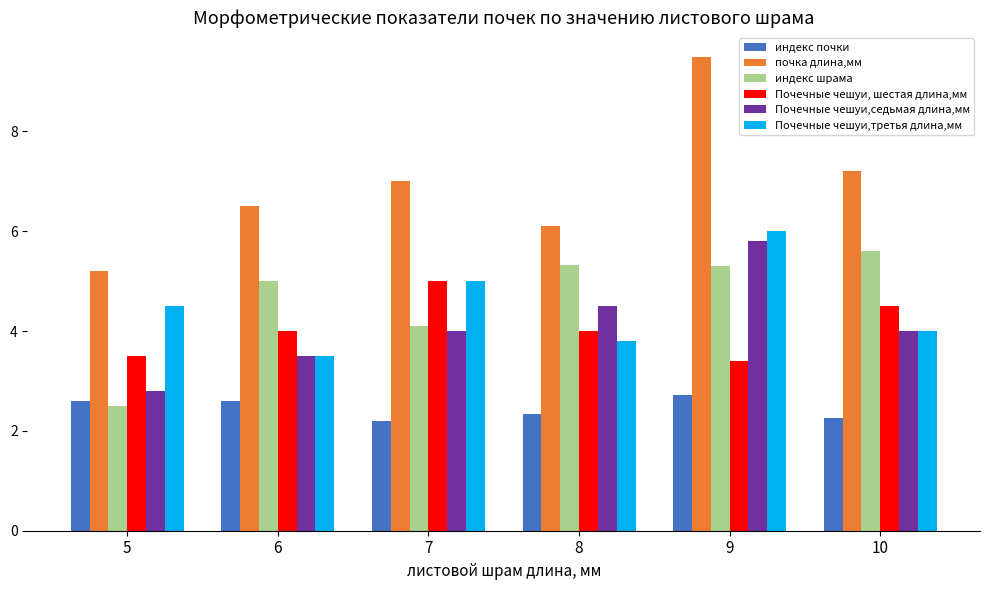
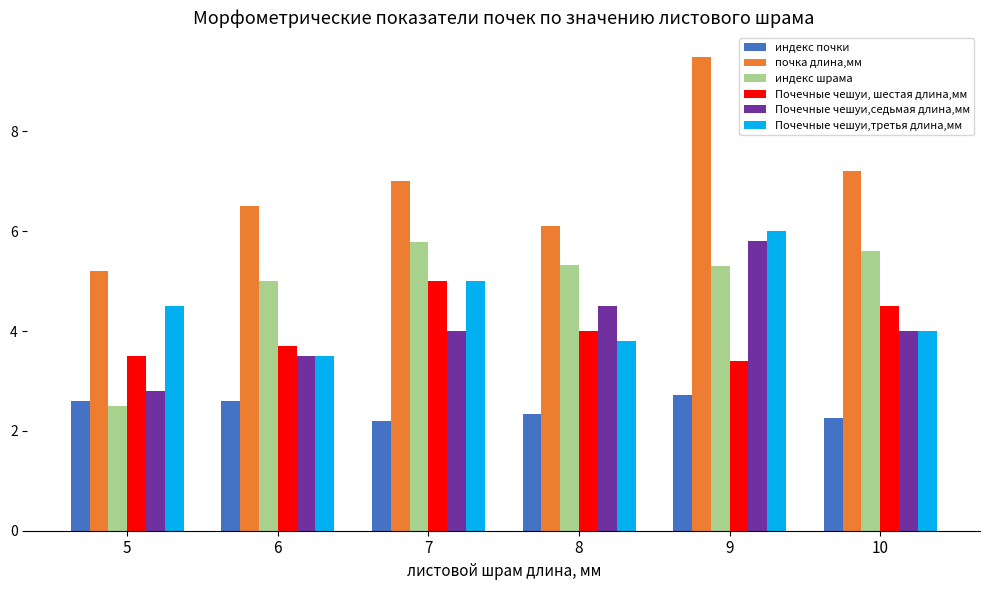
  {
    "индекс почки": {
      "5": 2.6,
      "6": 2.6,
      "7": 2.2,
      "8": 2.3,
      "9": 2.7,
      "10": 2.3
    },
    "почка длина,мм": {
      "5": 5.2,
      "6": 6.5,
      "7": 7.0,
      "8": 6.1,
      "9": 9.5,
      "10": 7.2
    },
    "индекс шрама": {
      "5": 2.5,
      "6": 5.0,
-     "7": 4.1,
+     "7": 5.8,
      "8": 5.3,
      "9": 5.3,
      "10": 5.6
    },
    "Почечные чешуи, шестая длина,мм": {
      "5": 3.5,
-     "6": 4.0,
+     "6": 3.7,
      "7": 5.0,
      "8": 4.0,
      "9": 3.4,
      "10": 4.5
    },
    "Почечные чешуи,седьмая длина,мм": {
      "5": 2.8,
      "6": 3.5,
      "7": 4.0,
      "8": 4.5,
      "9": 5.8,
      "10": 4.0
    },
    "Почечные чешуи,третья длина,мм": {
      "5": 4.5,
      "6": 3.5,
      "7": 5.0,
      "8": 3.8,
      "9": 6.0,
      "10": 4.0
    }
  }
